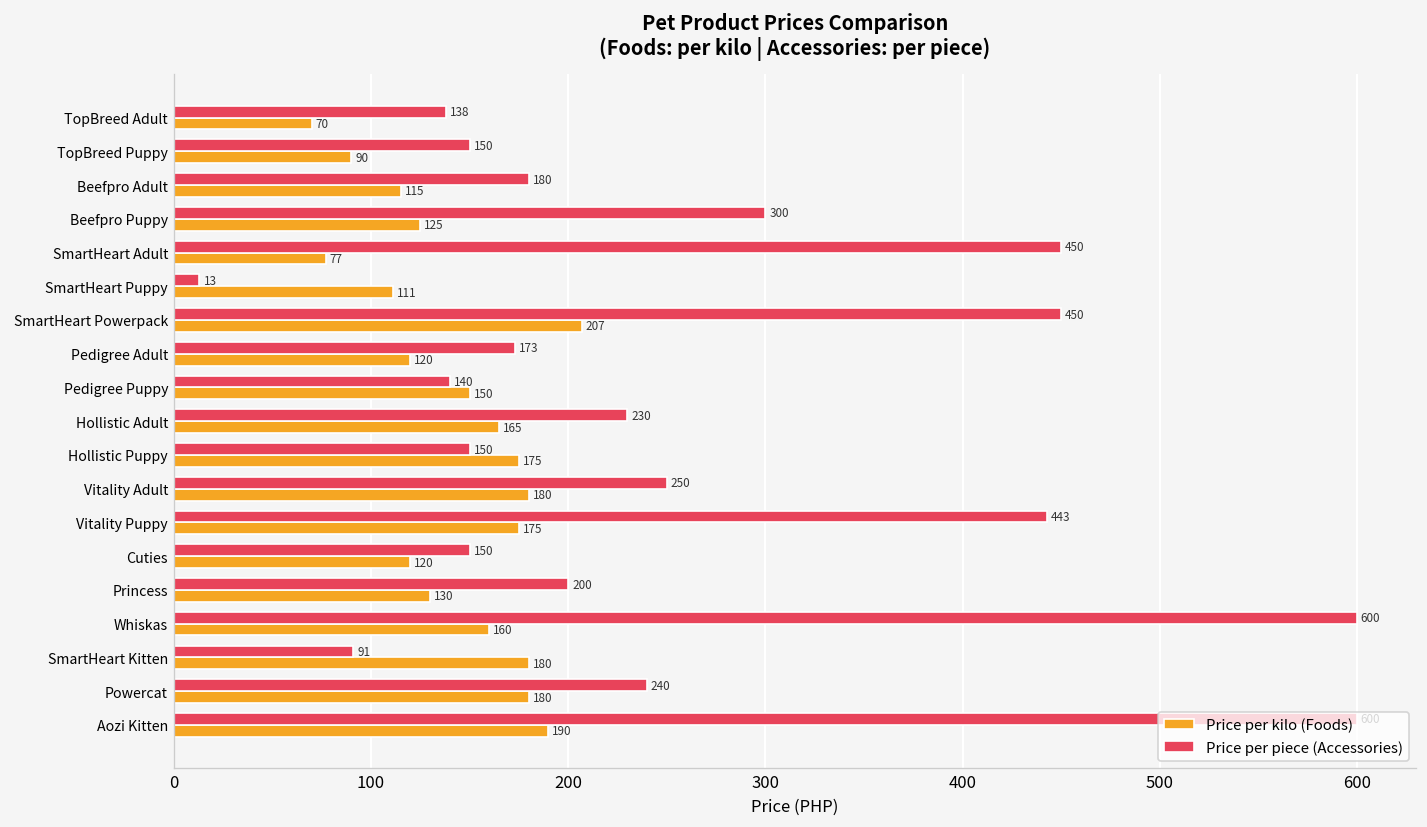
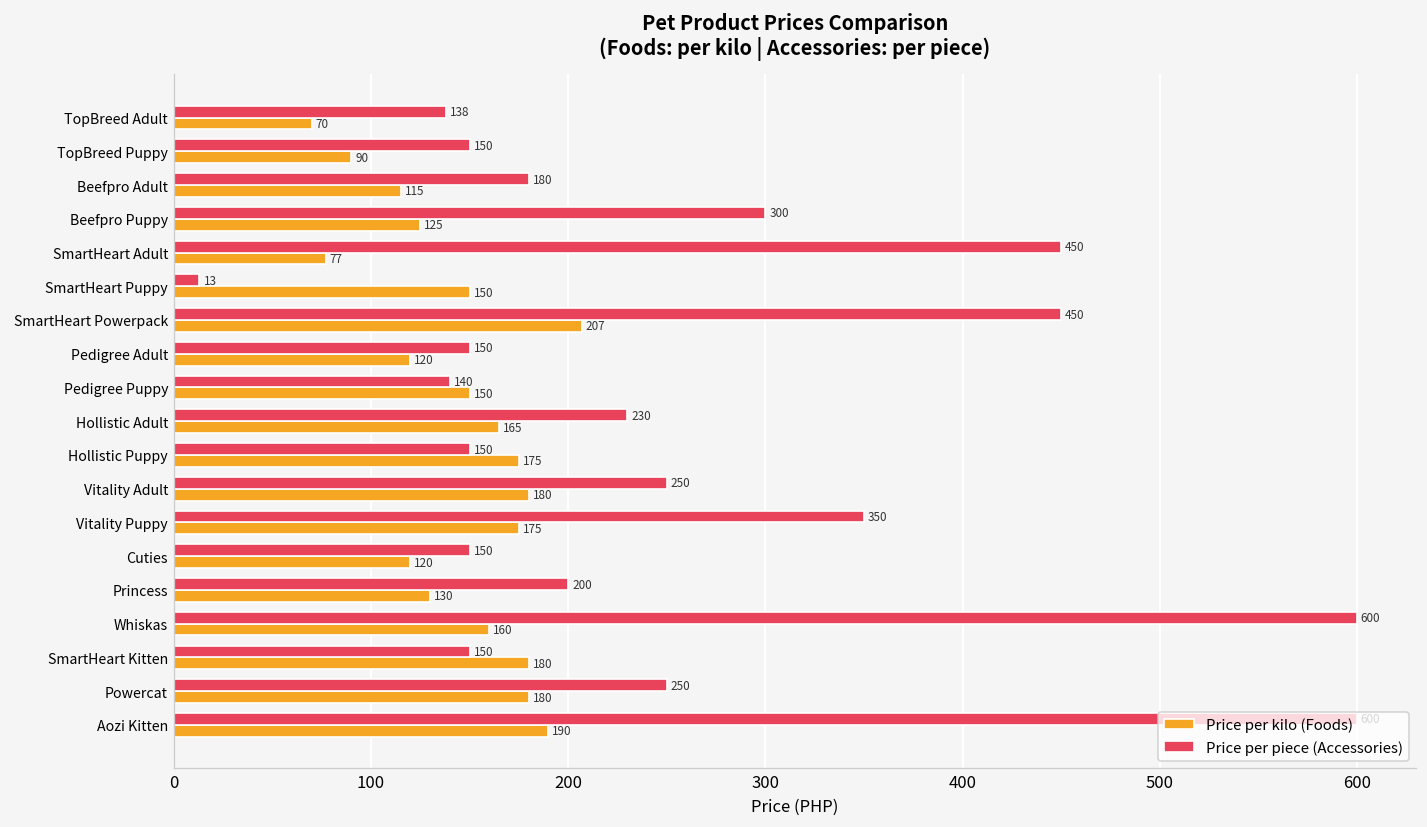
  {
    "Price per kilo (Foods)": {
      "TopBreed Adult": 70,
      "TopBreed Puppy": 90,
      "Beefpro Adult": 115,
      "Beefpro Puppy": 125,
      "SmartHeart Adult": 77,
-     "SmartHeart Puppy": 111,
+     "SmartHeart Puppy": 150,
      "SmartHeart Powerpack": 207,
      "Pedigree Adult": 120,
      "Pedigree Puppy": 150,
      "Hollistic Adult": 165,
      "Hollistic Puppy": 175,
      "Vitality Adult": 180,
      "Vitality Puppy": 175,
      "Cuties": 120,
      "Princess": 130,
      "Whiskas": 160,
      "SmartHeart Kitten": 180,
      "Powercat": 180,
      "Aozi Kitten": 190
    },
    "Price per piece (Accessories)": {
      "TopBreed Adult": 138,
      "TopBreed Puppy": 150,
      "Beefpro Adult": 180,
      "Beefpro Puppy": 300,
      "SmartHeart Adult": 450,
      "SmartHeart Puppy": 13,
      "SmartHeart Powerpack": 450,
-     "Pedigree Adult": 173,
+     "Pedigree Adult": 150,
      "Pedigree Puppy": 140,
      "Hollistic Adult": 230,
      "Hollistic Puppy": 150,
      "Vitality Adult": 250,
-     "Vitality Puppy": 443,
+     "Vitality Puppy": 350,
      "Cuties": 150,
      "Princess": 200,
      "Whiskas": 600,
-     "SmartHeart Kitten": 91,
-     "Powercat": 240
+     "SmartHeart Kitten": 150,
+     "Powercat": 250
    }
  }
